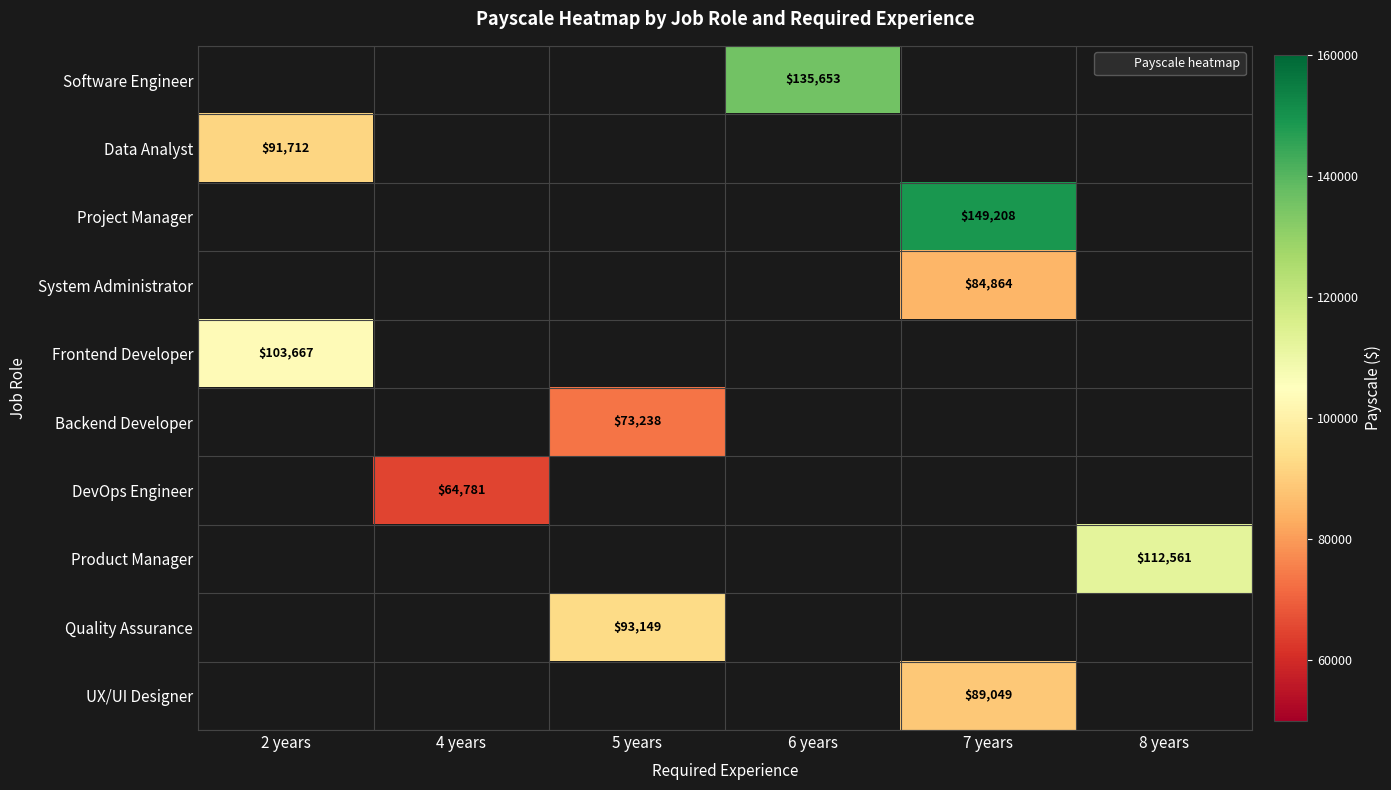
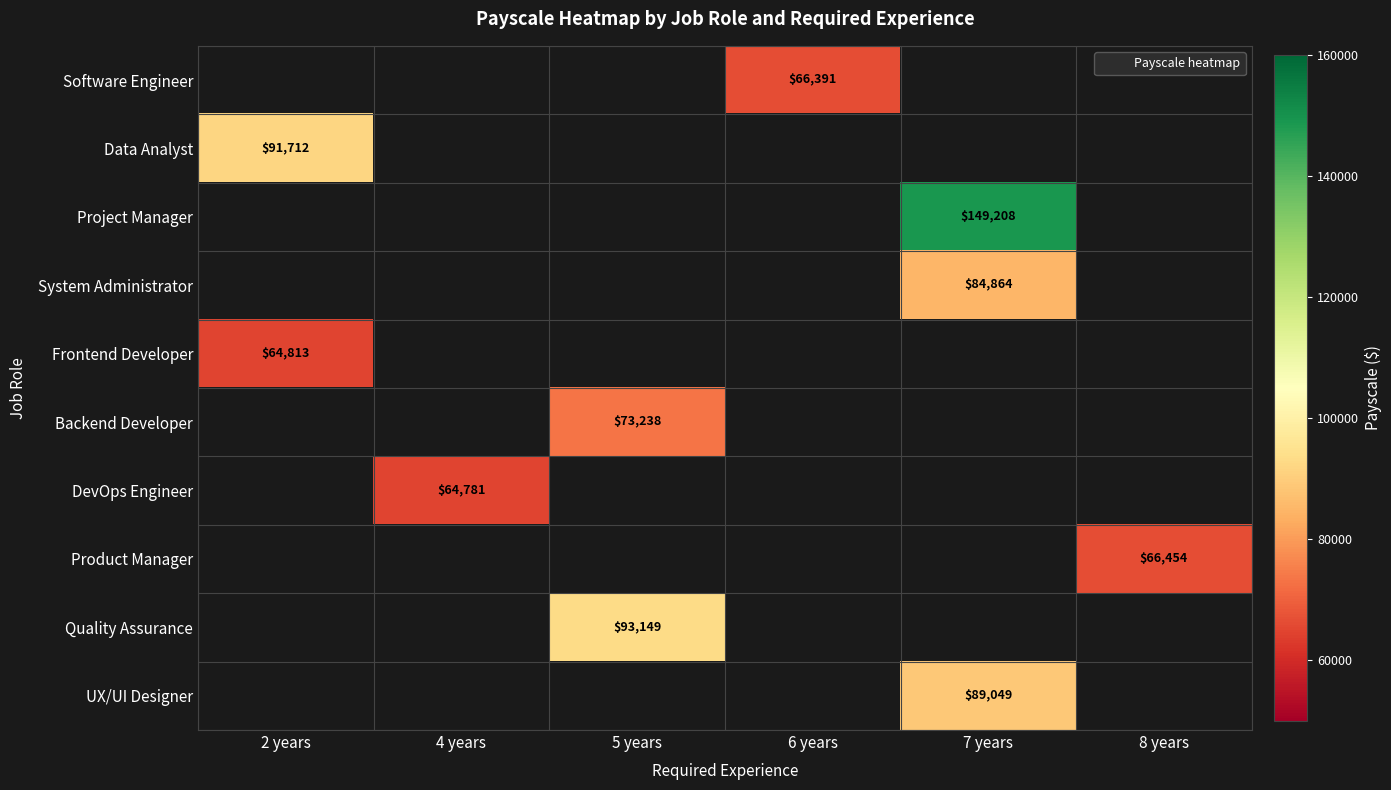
  {
    "Software Engineer": {
-     "6 years": "$135,653"
+     "6 years": "$66,391"
    },
    "Data Analyst": {
      "2 years": "$91,712"
    },
    "Project Manager": {
      "7 years": "$149,208"
    },
    "System Administrator": {
      "7 years": "$84,864"
    },
    "Frontend Developer": {
-     "2 years": "$103,667"
+     "2 years": "$64,813"
    },
    "Backend Developer": {
      "5 years": "$73,238"
    },
    "DevOps Engineer": {
      "4 years": "$64,781"
    },
    "Product Manager": {
-     "8 years": "$112,561"
+     "8 years": "$66,454"
    },
    "Quality Assurance": {
      "5 years": "$93,149"
    },
    "UX/UI Designer": {
      "7 years": "$89,049"
    }
  }
